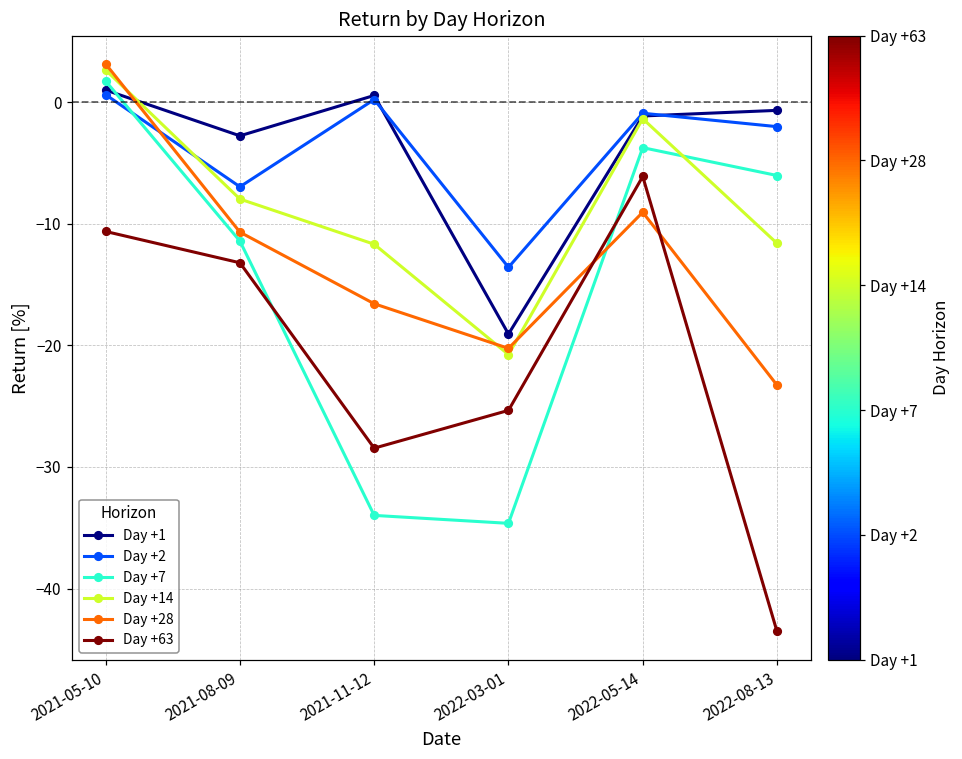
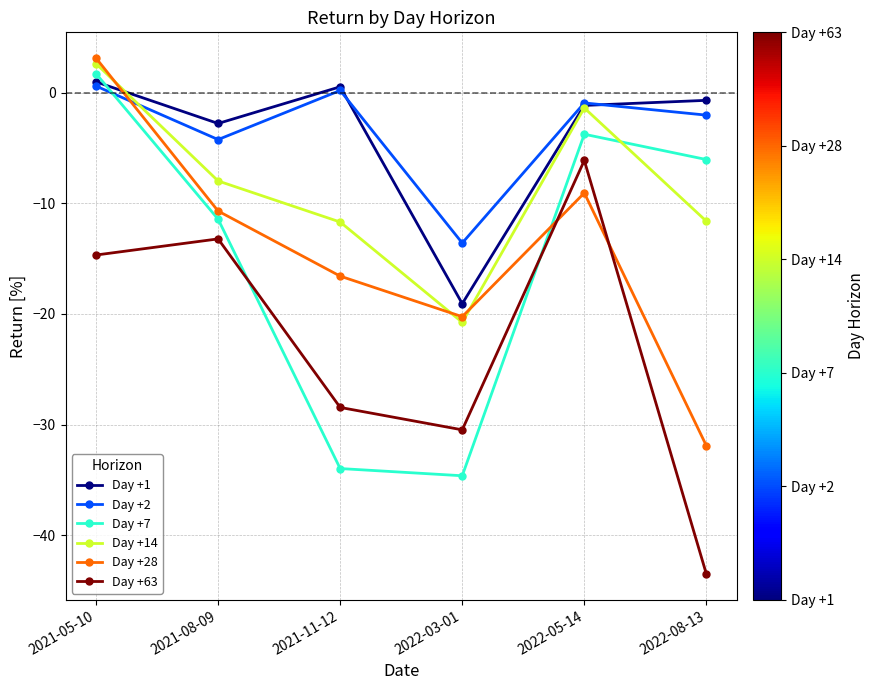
  {
    "Day +1": {
      "2021-05-10": 1.0,
      "2021-08-09": -2.8,
      "2021-11-12": 0.6,
      "2022-03-01": -19.1,
      "2022-08-13": -0.7
    },
    "Day +2": {
      "2021-05-10": 0.6,
-     "2021-08-09": -7.0,
+     "2021-08-09": -4.2,
      "2021-11-12": 0.2,
      "2022-03-01": -13.6,
      "2022-08-13": -2.0
    },
    "Day +7": {
      "2021-05-10": 1.7,
      "2021-08-09": -11.4,
      "2021-11-12": -34.0,
      "2022-03-01": -34.6,
      "2022-05-14": -3.7,
      "2022-08-13": -6.0
    },
    "Day +14": {
      "2021-05-10": 2.7,
      "2021-08-09": -8.0,
      "2021-11-12": -11.7,
      "2022-03-01": -20.8,
      "2022-08-13": -11.6
    },
    "Day +28": {
      "2021-05-10": 3.1,
      "2021-08-09": -10.7,
      "2021-11-12": -16.6,
      "2022-03-01": -20.2,
      "2022-05-14": -9.0,
-     "2022-08-13": -23.3
+     "2022-08-13": -31.9
    },
    "Day +63": {
-     "2021-05-10": -10.6,
+     "2021-05-10": -14.7,
      "2021-08-09": -13.2,
      "2021-11-12": -28.5,
-     "2022-03-01": -25.3,
+     "2022-03-01": -30.5,
      "2022-05-14": -6.1,
      "2022-08-13": -43.5
    }
  }
